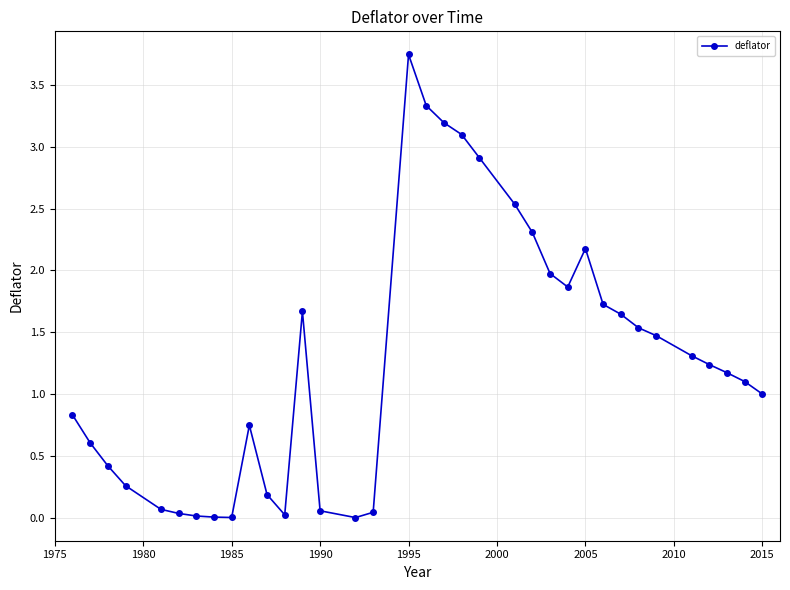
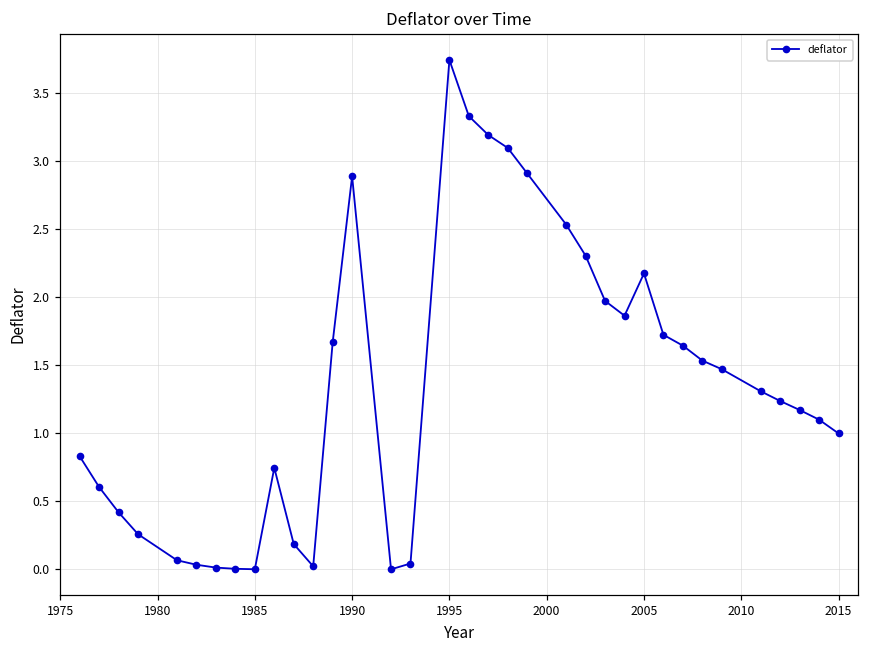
  {
    "1985": 0.00,
-   "1990": 0.06,
+   "1990": 2.89,
    "1995": 3.75,
    "2005": 2.18,
    "2015": 1.00
  }
